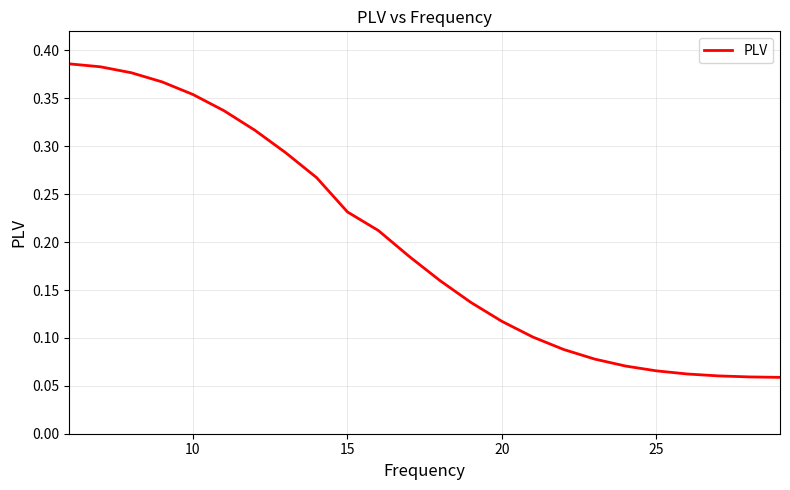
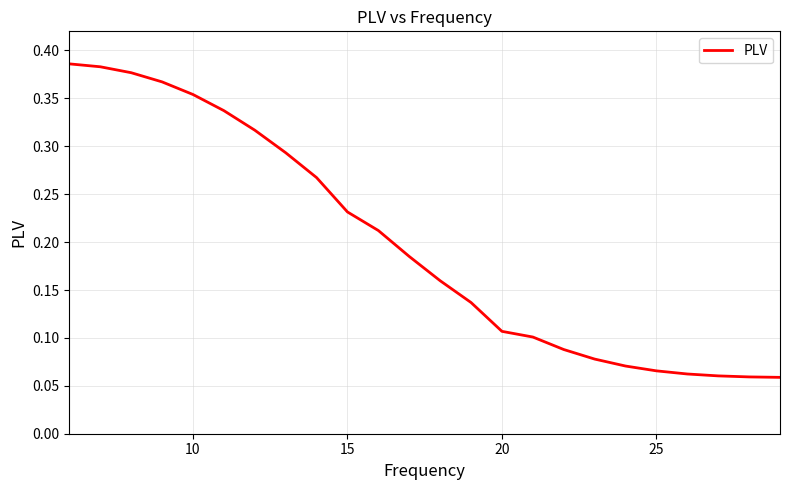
  {
    "10": 0.35,
    "15": 0.23,
-   "20": 0.12,
+   "20": 0.11,
    "25": 0.07
  }
